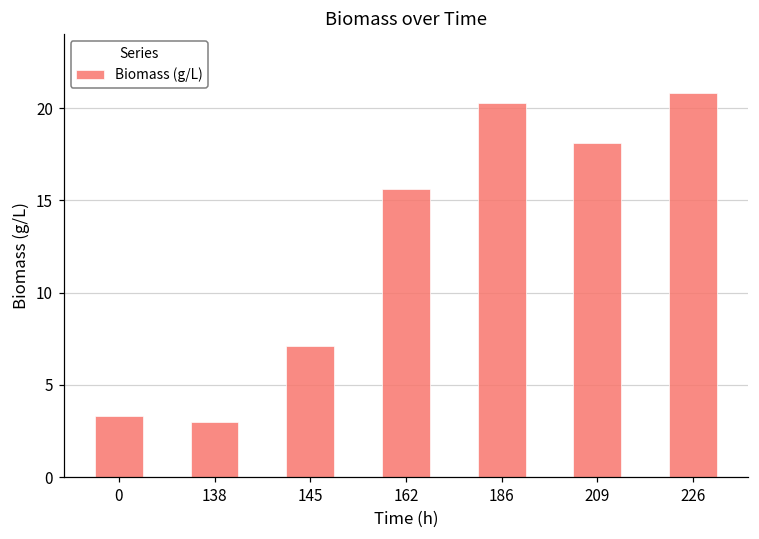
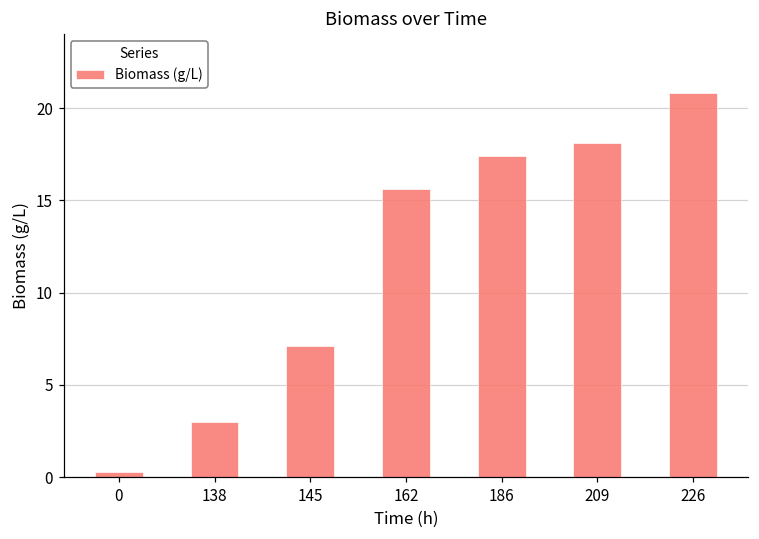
  {
-   "0": 3.3,
+   "0": 0.3,
    "138": 3.0,
    "145": 7.1,
    "162": 15.6,
-   "186": 20.3,
+   "186": 17.4,
    "209": 18.1,
    "226": 20.8
  }
